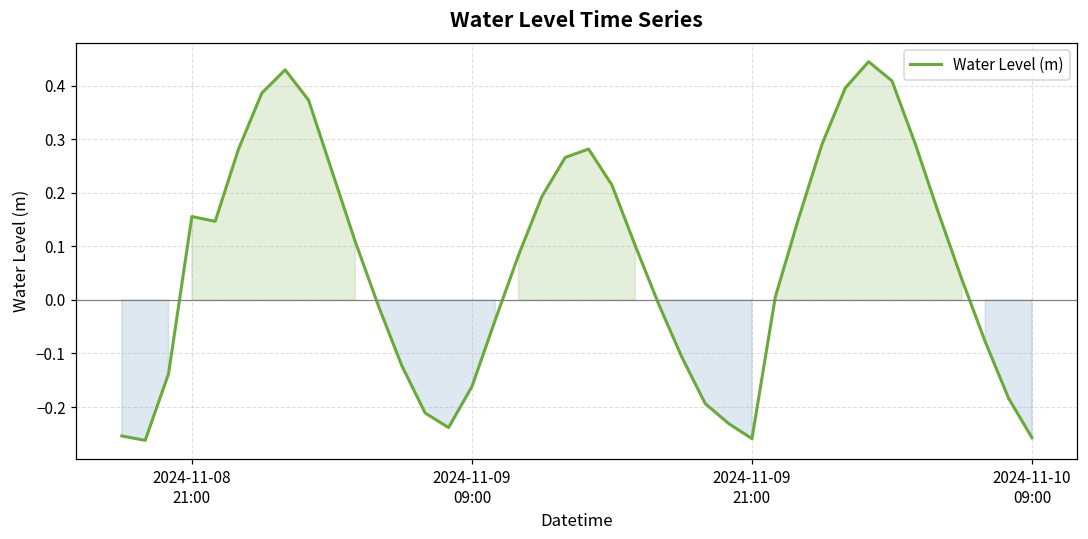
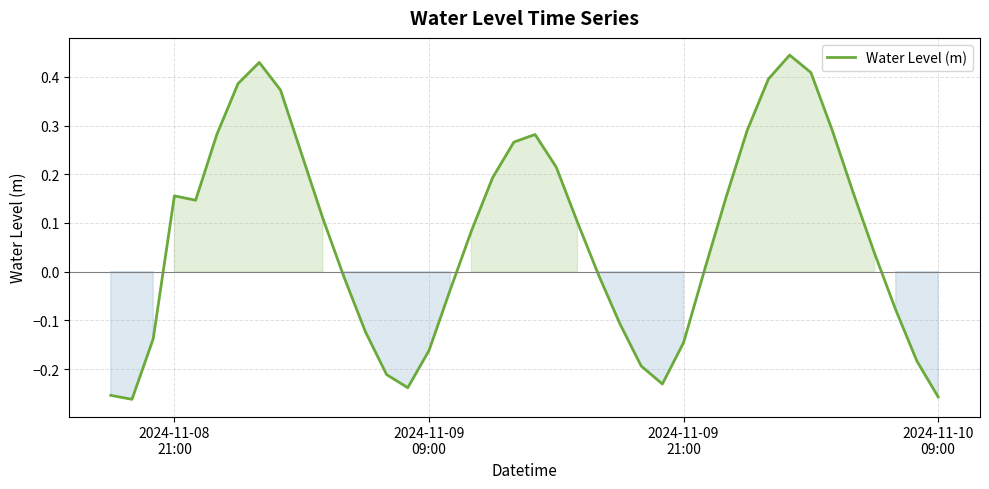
  {
    "2024-11-08 21:00": 0.16,
    "2024-11-09 09:00": -0.16,
-   "2024-11-09 21:00": -0.26,
+   "2024-11-09 21:00": -0.15,
    "2024-11-10 09:00": -0.26
  }
